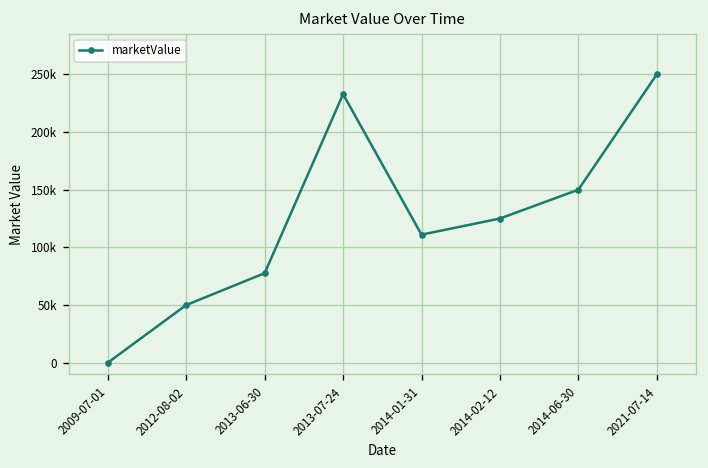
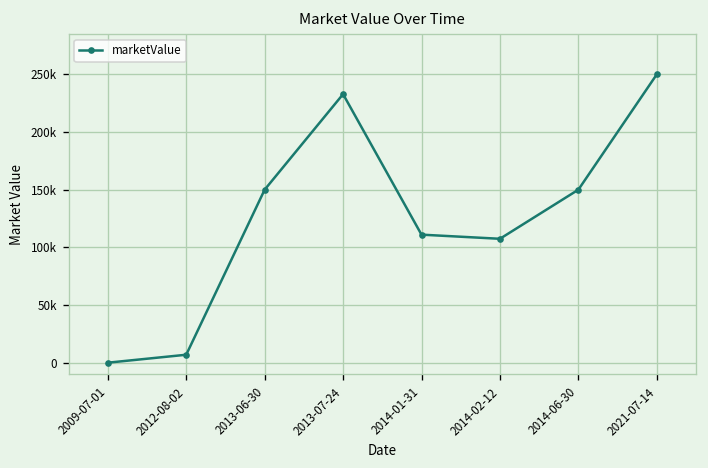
  {
    "2009-07-01": 0,
-   "2012-08-02": 50000,
-   "2013-06-30": 80000,
+   "2012-08-02": 10000,
+   "2013-06-30": 150000,
    "2013-07-24": 230000,
    "2014-01-31": 110000,
-   "2014-02-12": 130000,
+   "2014-02-12": 110000,
    "2014-06-30": 150000,
    "2021-07-14": 250000
  }
